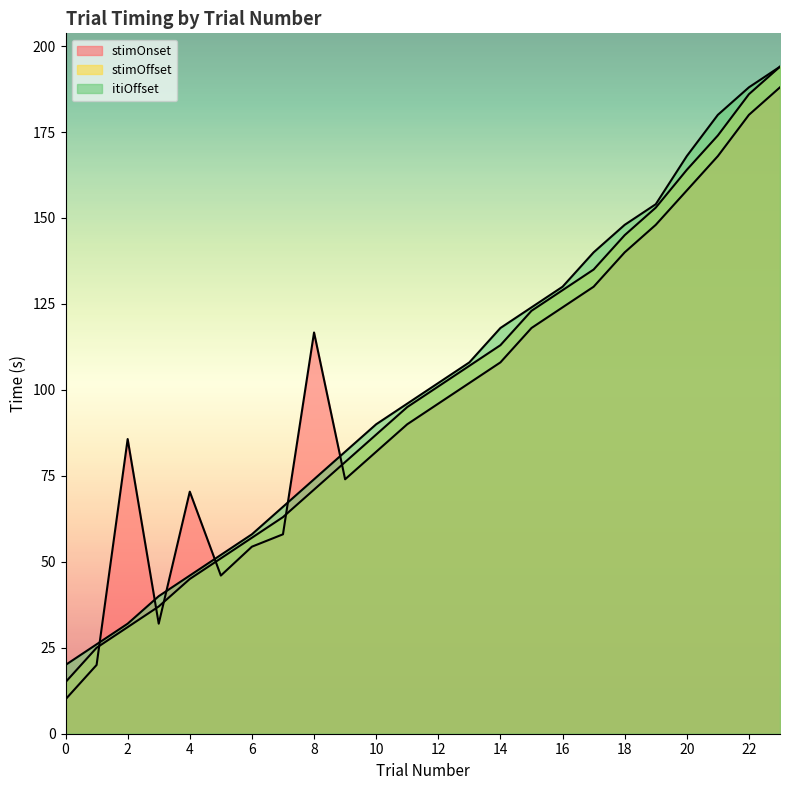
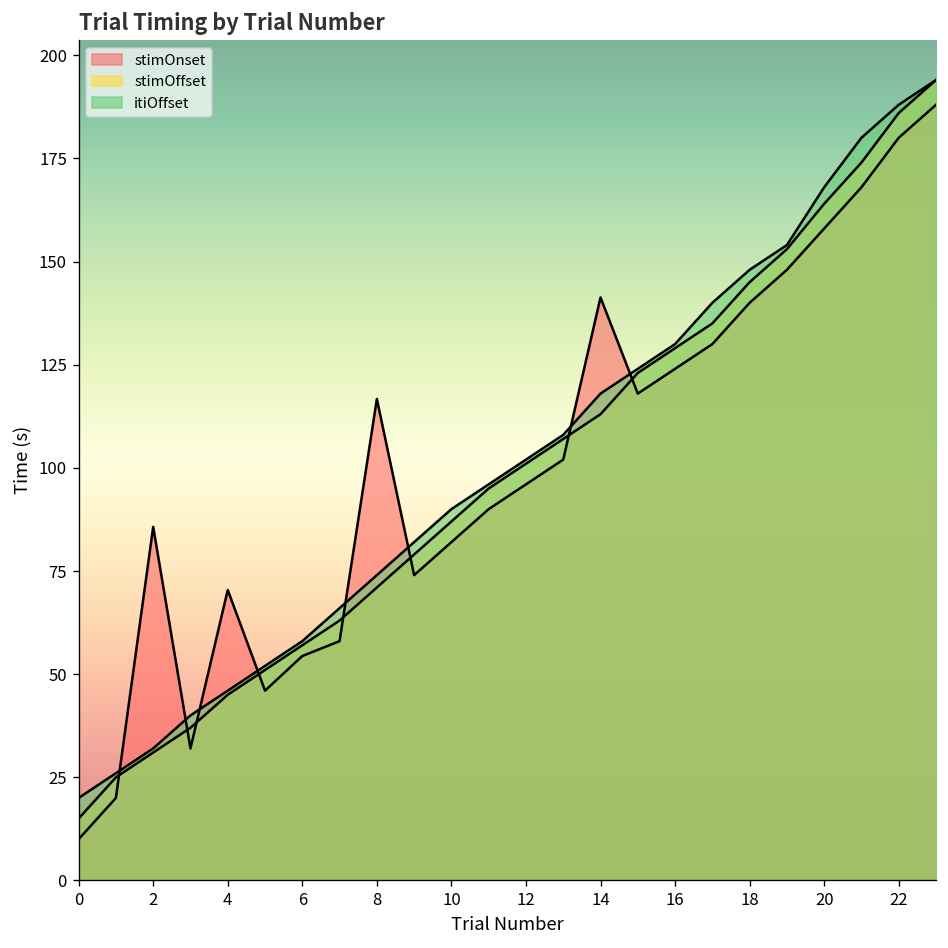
  {
    "stimOnset": {
      "0": 10,
      "2": 86,
      "4": 70,
      "6": 54,
      "8": 117,
      "10": 82,
      "12": 96,
-     "14": 108,
+     "14": 141,
      "16": 124,
      "18": 140,
      "20": 158,
      "22": 180
    },
    "stimOffset": {
      "0": 15,
      "2": 31,
      "4": 45,
      "6": 57,
      "8": 71,
      "10": 87,
      "12": 101,
      "14": 113,
      "16": 129,
      "18": 145,
      "20": 164,
      "22": 186
    },
    "itiOffset": {
      "0": 20,
      "2": 32,
      "4": 46,
      "6": 58,
      "8": 74,
      "10": 90,
      "12": 102,
      "14": 118,
      "16": 130,
      "18": 148,
      "20": 168,
      "22": 188
    }
  }
